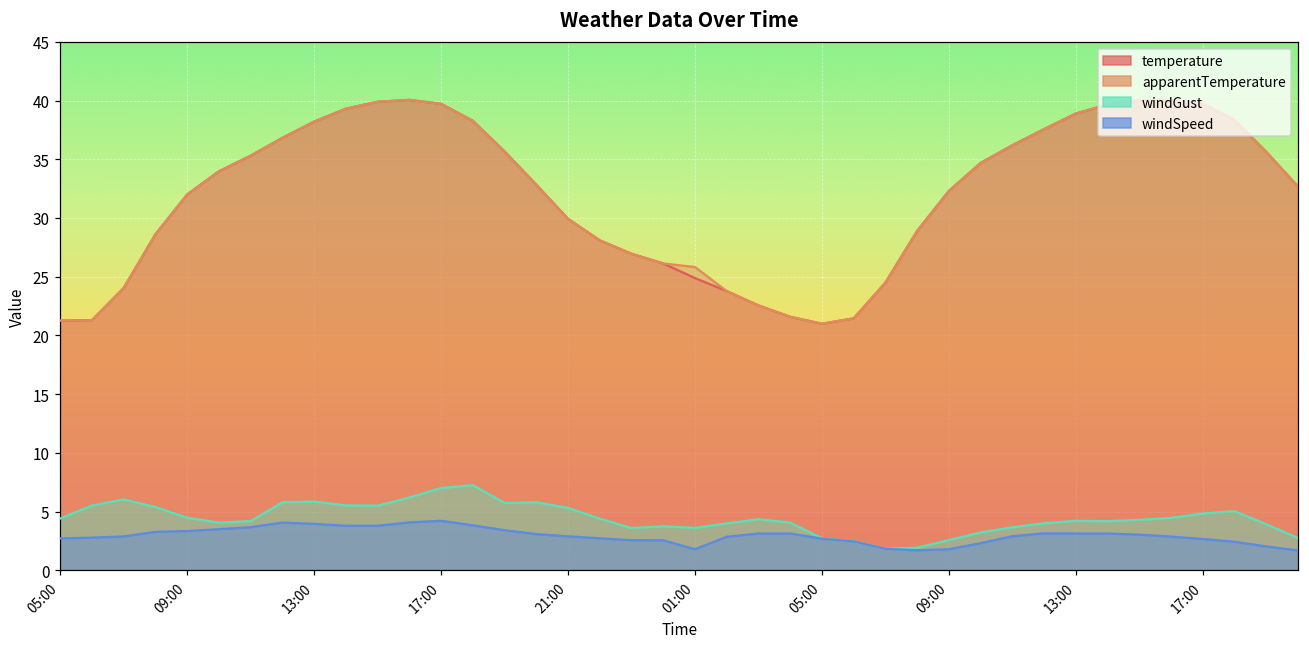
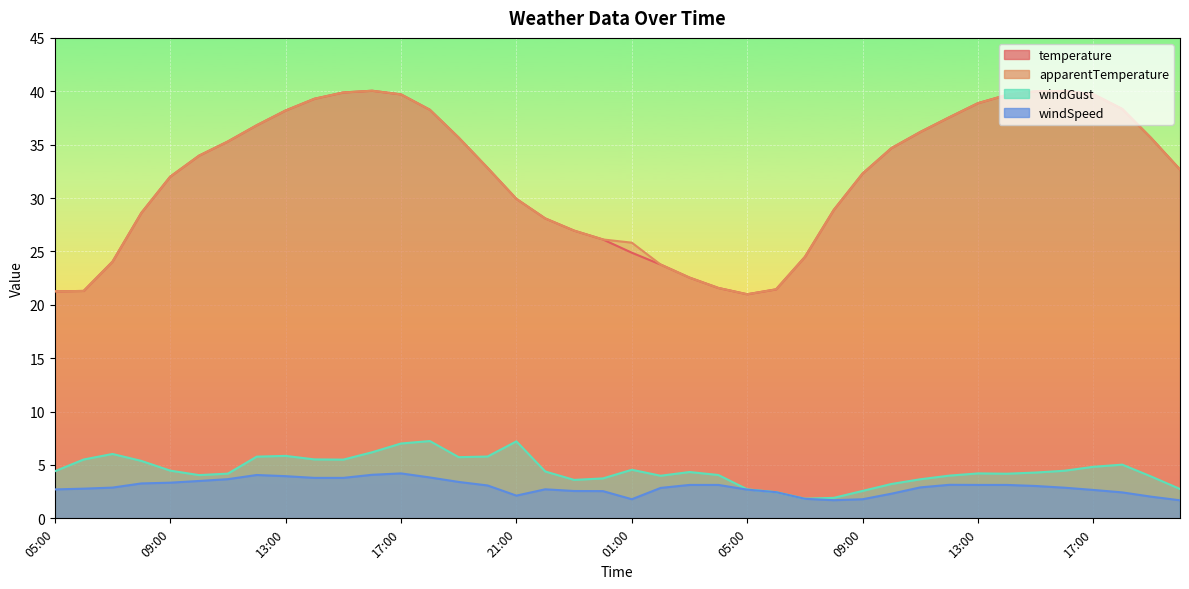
  {
    "windGust": {
-     "21:00": 5.3,
-     "01:00": 3.6
+     "21:00": 7.2,
+     "01:00": 4.6
    },
    "windSpeed": {
-     "21:00": 2.9,
+     "21:00": 2.1,
      "01:00": 1.8
    }
  }
